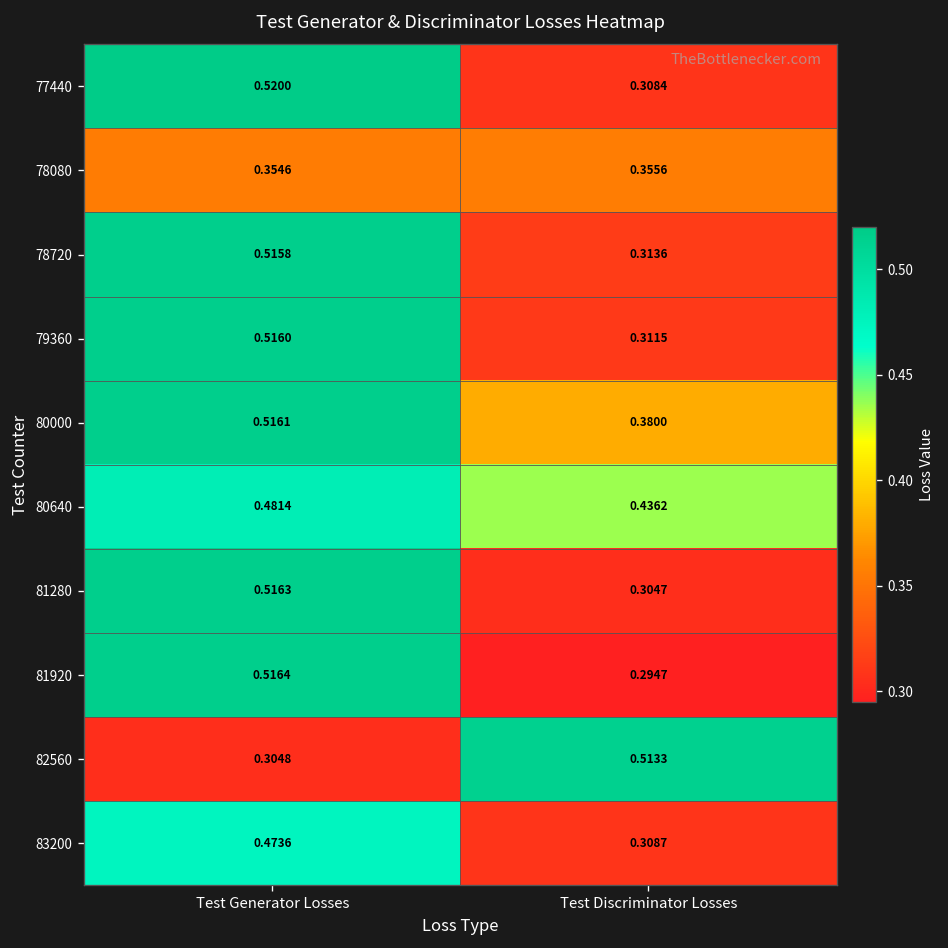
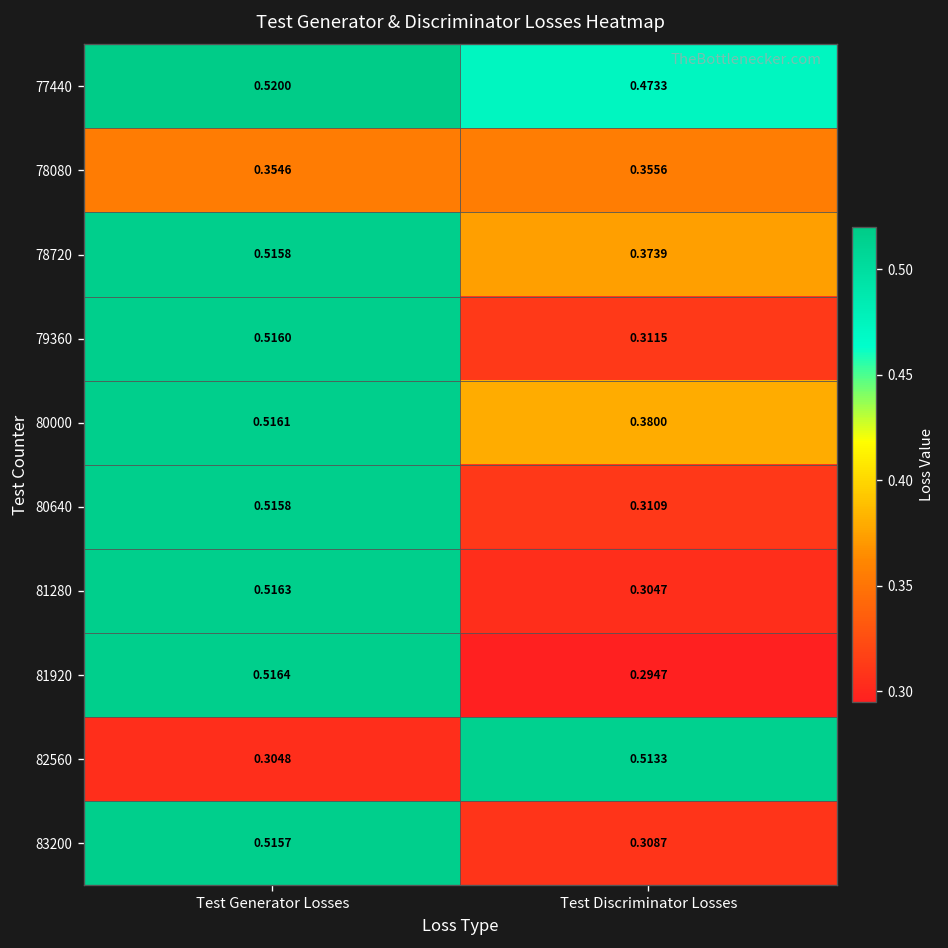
  {
    "77440": {
      "Test Generator Losses": 0.5200,
-     "Test Discriminator Losses": 0.3084
+     "Test Discriminator Losses": 0.4733
    },
    "78080": {
      "Test Generator Losses": 0.3546,
      "Test Discriminator Losses": 0.3556
    },
    "78720": {
      "Test Generator Losses": 0.5158,
-     "Test Discriminator Losses": 0.3136
+     "Test Discriminator Losses": 0.3739
    },
    "79360": {
      "Test Generator Losses": 0.5160,
      "Test Discriminator Losses": 0.3115
    },
    "80000": {
      "Test Generator Losses": 0.5161,
      "Test Discriminator Losses": 0.3800
    },
    "80640": {
-     "Test Generator Losses": 0.4814,
-     "Test Discriminator Losses": 0.4362
+     "Test Generator Losses": 0.5158,
+     "Test Discriminator Losses": 0.3109
    },
    "81280": {
      "Test Generator Losses": 0.5163,
      "Test Discriminator Losses": 0.3047
    },
    "81920": {
      "Test Generator Losses": 0.5164,
      "Test Discriminator Losses": 0.2947
    },
    "82560": {
      "Test Generator Losses": 0.3048,
      "Test Discriminator Losses": 0.5133
    },
    "83200": {
-     "Test Generator Losses": 0.4736,
+     "Test Generator Losses": 0.5157,
      "Test Discriminator Losses": 0.3087
    }
  }
